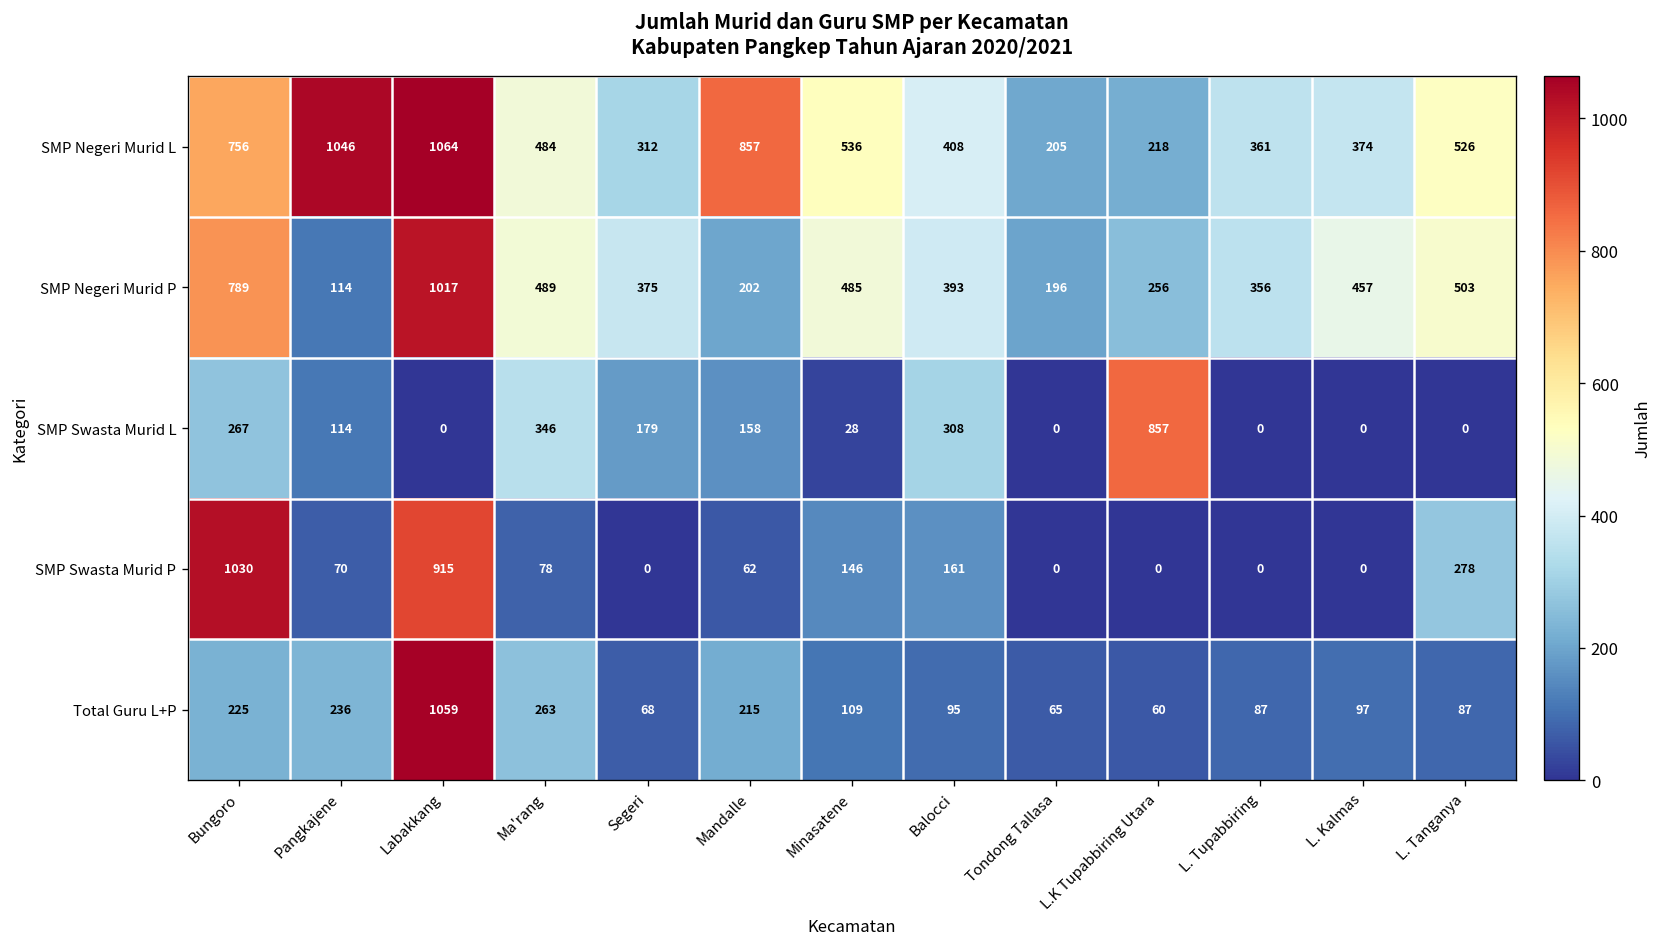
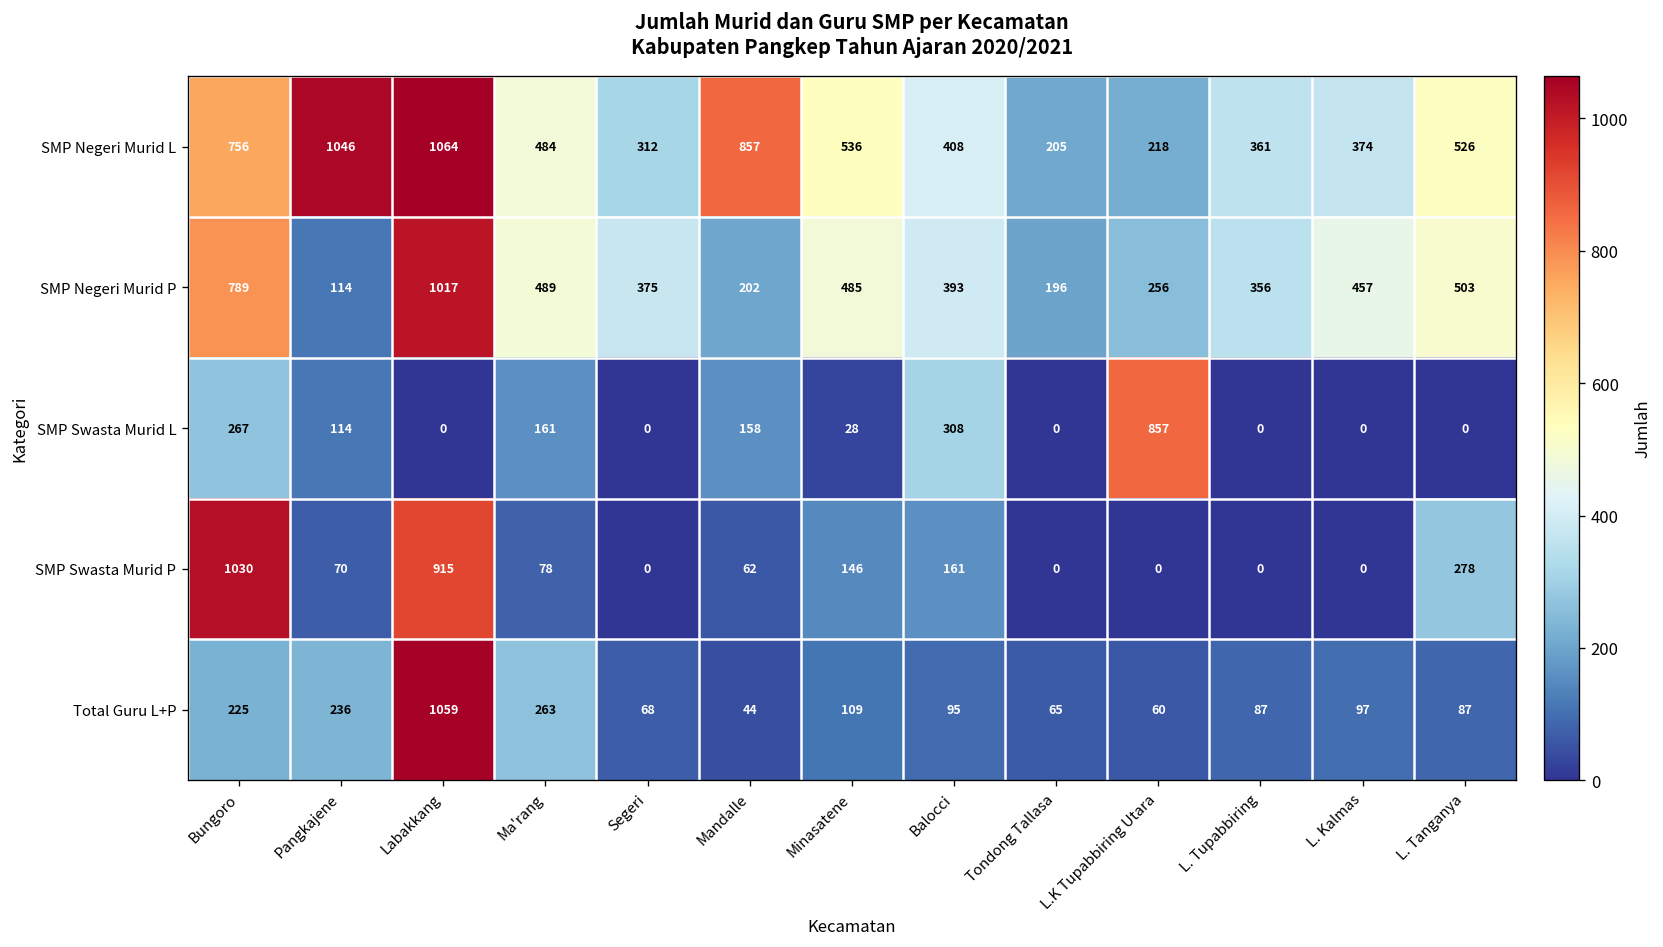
  {
    "SMP Negeri Murid L": {
      "Bungoro": 756,
      "Pangkajene": 1046,
      "Labakkang": 1064,
      "Ma'rang": 484,
      "Segeri": 312,
      "Mandalle": 857,
      "Minasatene": 536,
      "Balocci": 408,
      "Tondong Tallasa": 205,
      "L.K Tupabbiring Utara": 218,
      "L. Tupabbiring": 361,
      "L. Kalmas": 374,
      "L. Tanganya": 526
    },
    "SMP Negeri Murid P": {
      "Bungoro": 789,
      "Pangkajene": 114,
      "Labakkang": 1017,
      "Ma'rang": 489,
      "Segeri": 375,
      "Mandalle": 202,
      "Minasatene": 485,
      "Balocci": 393,
      "Tondong Tallasa": 196,
      "L.K Tupabbiring Utara": 256,
      "L. Tupabbiring": 356,
      "L. Kalmas": 457,
      "L. Tanganya": 503
    },
    "SMP Swasta Murid L": {
      "Bungoro": 267,
      "Pangkajene": 114,
      "Labakkang": 0,
-     "Ma'rang": 346,
-     "Segeri": 179,
+     "Ma'rang": 161,
+     "Segeri": 0,
      "Mandalle": 158,
      "Minasatene": 28,
      "Balocci": 308,
      "Tondong Tallasa": 0,
      "L.K Tupabbiring Utara": 857,
      "L. Tupabbiring": 0,
      "L. Kalmas": 0,
      "L. Tanganya": 0
    },
    "SMP Swasta Murid P": {
      "Bungoro": 1030,
      "Pangkajene": 70,
      "Labakkang": 915,
      "Ma'rang": 78,
      "Segeri": 0,
      "Mandalle": 62,
      "Minasatene": 146,
      "Balocci": 161,
      "Tondong Tallasa": 0,
      "L.K Tupabbiring Utara": 0,
      "L. Tupabbiring": 0,
      "L. Kalmas": 0,
      "L. Tanganya": 278
    },
    "Total Guru L+P": {
      "Bungoro": 225,
      "Pangkajene": 236,
      "Labakkang": 1059,
      "Ma'rang": 263,
      "Segeri": 68,
-     "Mandalle": 215,
+     "Mandalle": 44,
      "Minasatene": 109,
      "Balocci": 95,
      "Tondong Tallasa": 65,
      "L.K Tupabbiring Utara": 60,
      "L. Tupabbiring": 87,
      "L. Kalmas": 97,
      "L. Tanganya": 87
    }
  }
